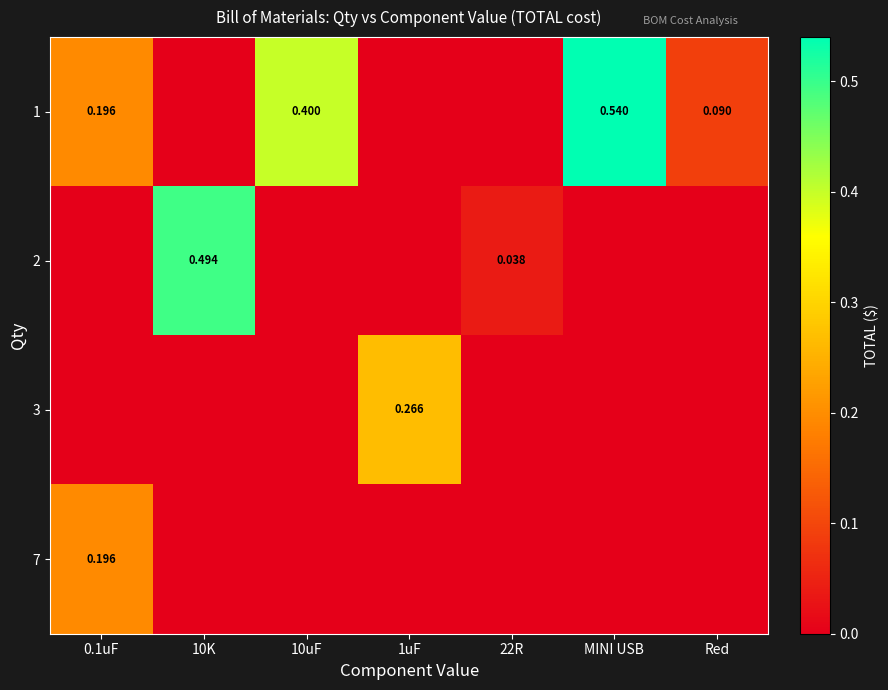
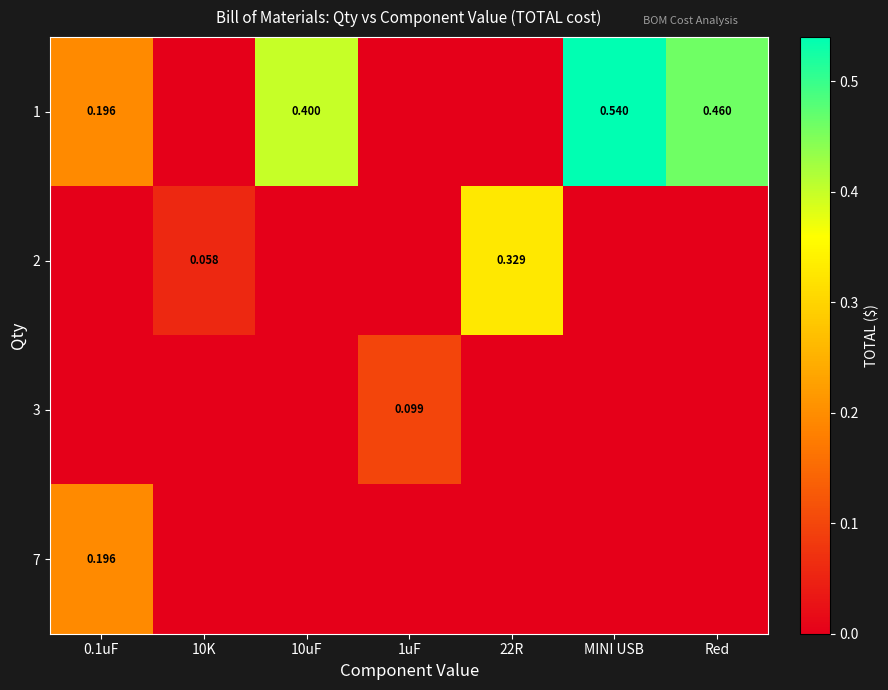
  {
    "1": {
      "0.1uF": 0.196,
      "10uF": 0.400,
      "MINI USB": 0.540,
-     "Red": 0.090
+     "Red": 0.460
    },
    "2": {
-     "10K": 0.494,
-     "22R": 0.038
+     "10K": 0.058,
+     "22R": 0.329
    },
    "3": {
-     "1uF": 0.266
+     "1uF": 0.099
    },
    "7": {
      "0.1uF": 0.196
    }
  }
